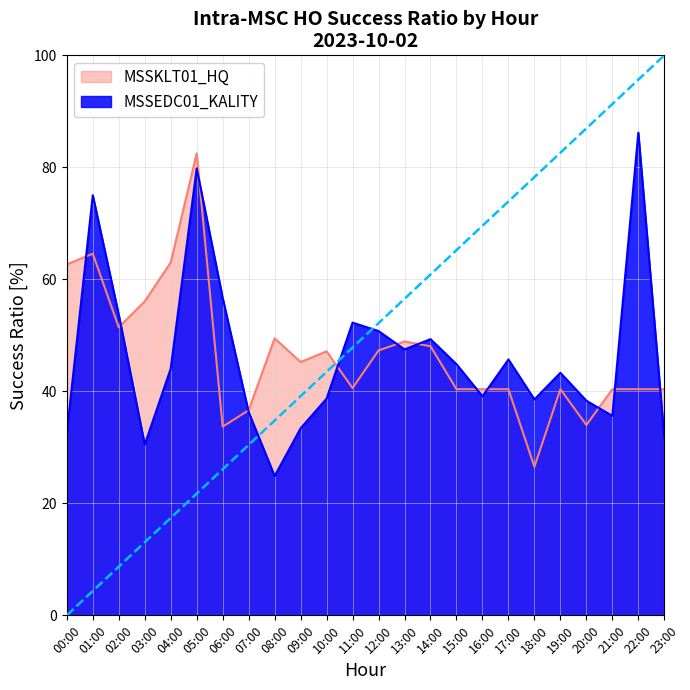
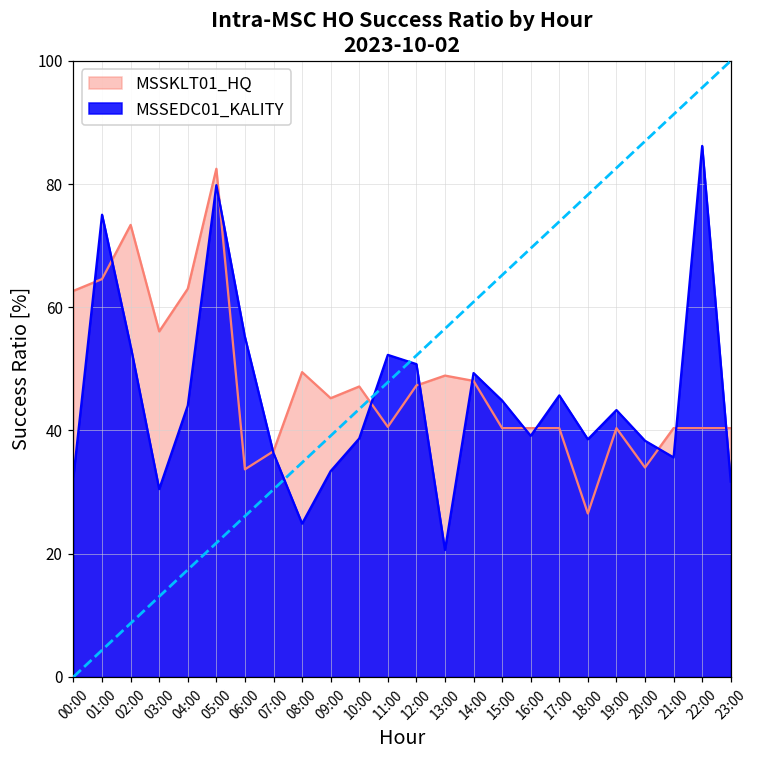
  {
    "MSSKLT01_HQ": {
      "00:00": 63,
      "01:00": 65,
-     "02:00": 51,
+     "02:00": 73,
      "03:00": 56,
      "04:00": 63,
      "05:00": 82,
      "06:00": 34,
      "08:00": 49,
      "09:00": 45,
      "10:00": 47,
      "11:00": 41,
      "12:00": 47,
      "13:00": 49,
      "14:00": 48,
      "15:00": 40,
      "16:00": 40,
      "17:00": 40,
      "18:00": 27,
      "19:00": 40,
      "20:00": 34,
      "21:00": 40,
      "22:00": 40,
      "23:00": 40
    },
    "MSSEDC01_KALITY": {
      "00:00": 33,
      "01:00": 75,
      "02:00": 54,
      "03:00": 30,
      "04:00": 44,
      "05:00": 80,
-     "06:00": 57,
+     "06:00": 55,
      "08:00": 25,
      "09:00": 33,
      "10:00": 39,
      "11:00": 52,
      "12:00": 51,
-     "13:00": 47,
+     "13:00": 21,
      "14:00": 49,
      "15:00": 45,
      "16:00": 39,
      "17:00": 46,
      "18:00": 39,
      "19:00": 43,
      "20:00": 38,
      "21:00": 36,
      "22:00": 86,
      "23:00": 32
    }
  }
